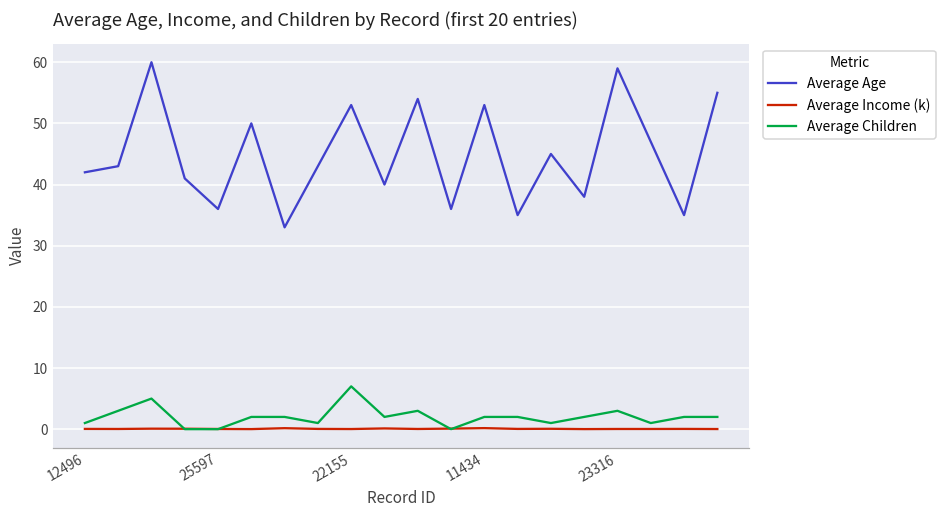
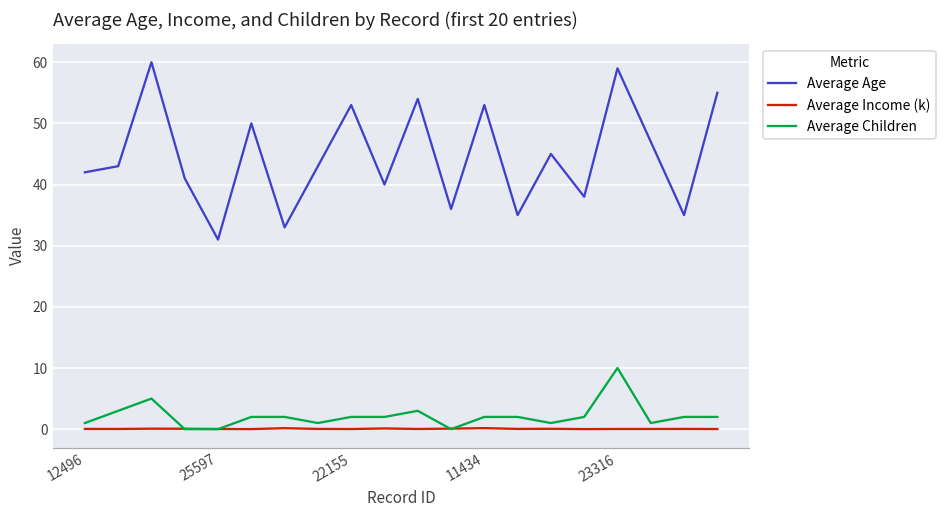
  {
    "Average Age": {
      "12496": 42,
-     "25597": 36,
+     "25597": 31,
      "22155": 53,
      "11434": 53,
      "23316": 59
    },
    "Average Income (k)": {
      "12496": 0,
      "22155": 0,
      "11434": 0,
      "23316": 0
    },
    "Average Children": {
      "12496": 1,
-     "22155": 7,
+     "22155": 2,
      "11434": 2,
-     "23316": 3
+     "23316": 10
    }
  }
